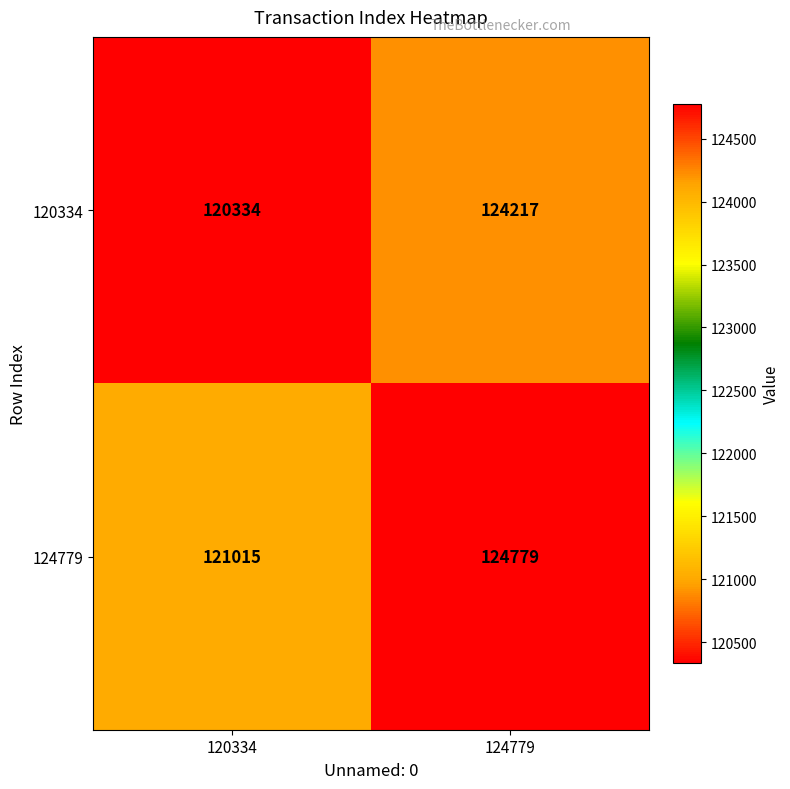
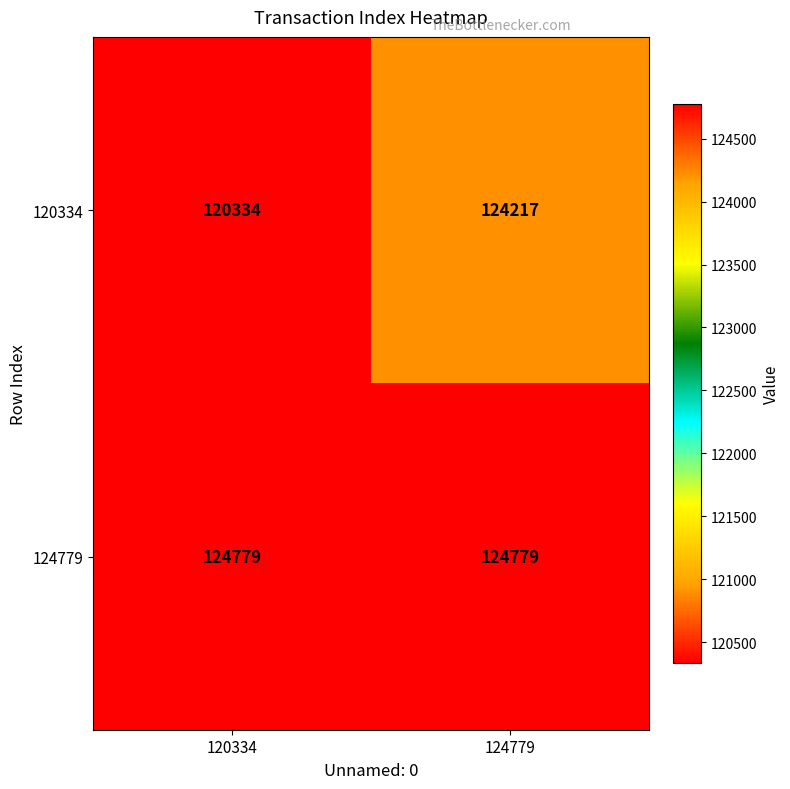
  {
    "120334": {
      "120334": 120334,
      "124779": 124217
    },
    "124779": {
-     "120334": 121015,
+     "120334": 124779,
      "124779": 124779
    }
  }
